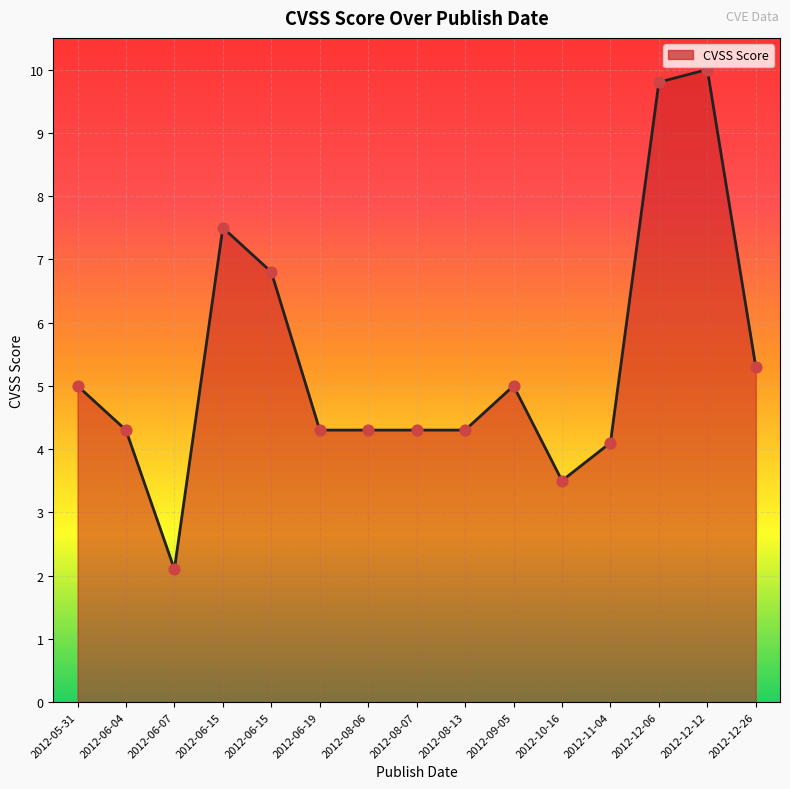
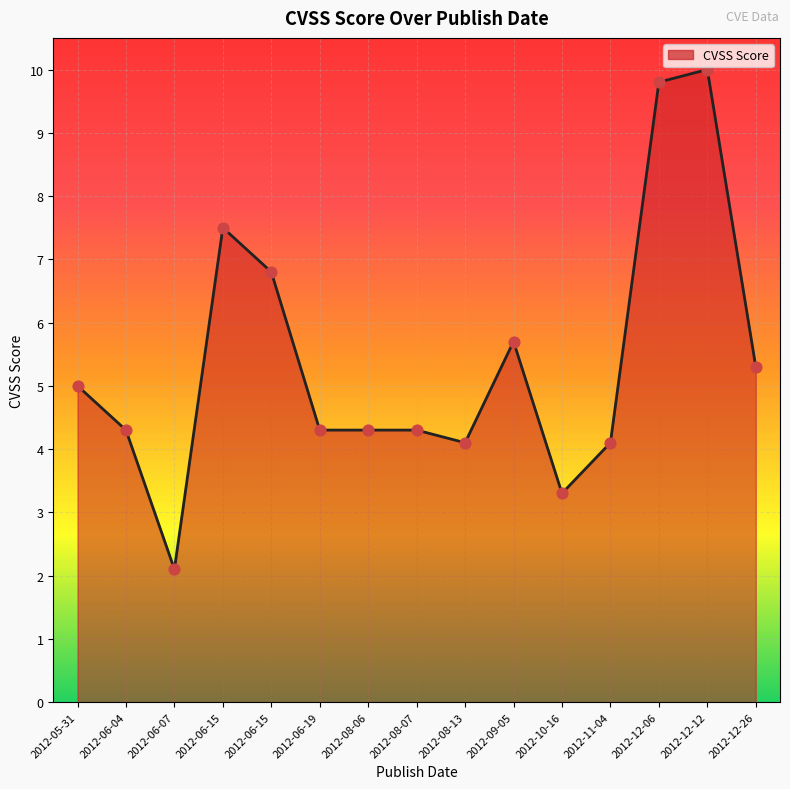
  {
    "2012-05-31": 5.0,
    "2012-06-04": 4.3,
    "2012-06-07": 2.1,
    "2012-06-19": 4.3,
    "2012-08-06": 4.3,
    "2012-08-07": 4.3,
-   "2012-08-13": 4.3,
-   "2012-09-05": 5.0,
-   "2012-10-16": 3.5,
+   "2012-08-13": 4.1,
+   "2012-09-05": 5.7,
+   "2012-10-16": 3.3,
    "2012-11-04": 4.1,
    "2012-12-06": 9.8,
    "2012-12-12": 10.0,
    "2012-12-26": 5.3
  }
